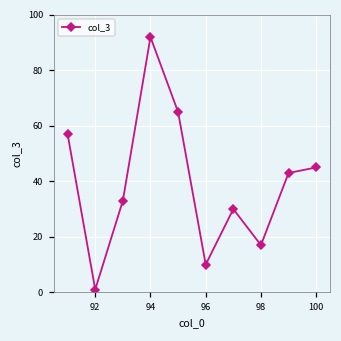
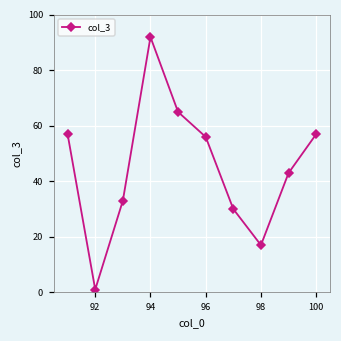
  {
    "92": 1,
    "94": 92,
-   "96": 10,
+   "96": 56,
    "98": 17,
-   "100": 45
+   "100": 57
  }
